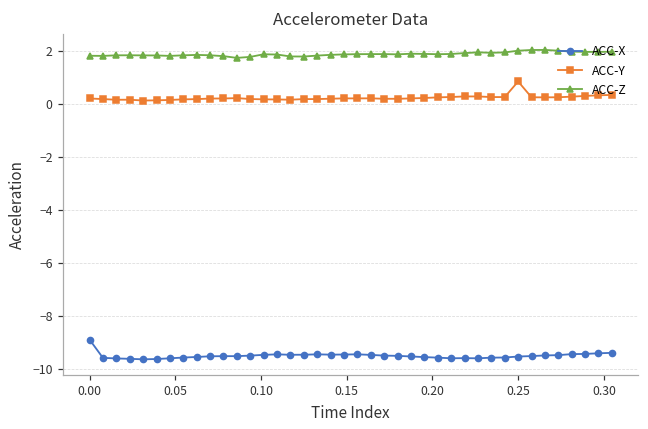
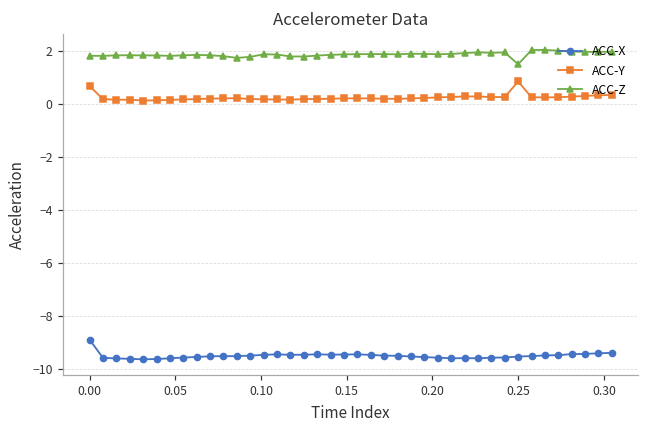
  {
    "ACC-X": {
      "0.00": -8.9,
      "0.25": -9.5
    },
    "ACC-Y": {
-     "0.00": 0.2,
+     "0.00": 0.7,
      "0.25": 0.9
    },
    "ACC-Z": {
      "0.00": 1.8,
-     "0.25": 2.0
+     "0.25": 1.5
    }
  }
